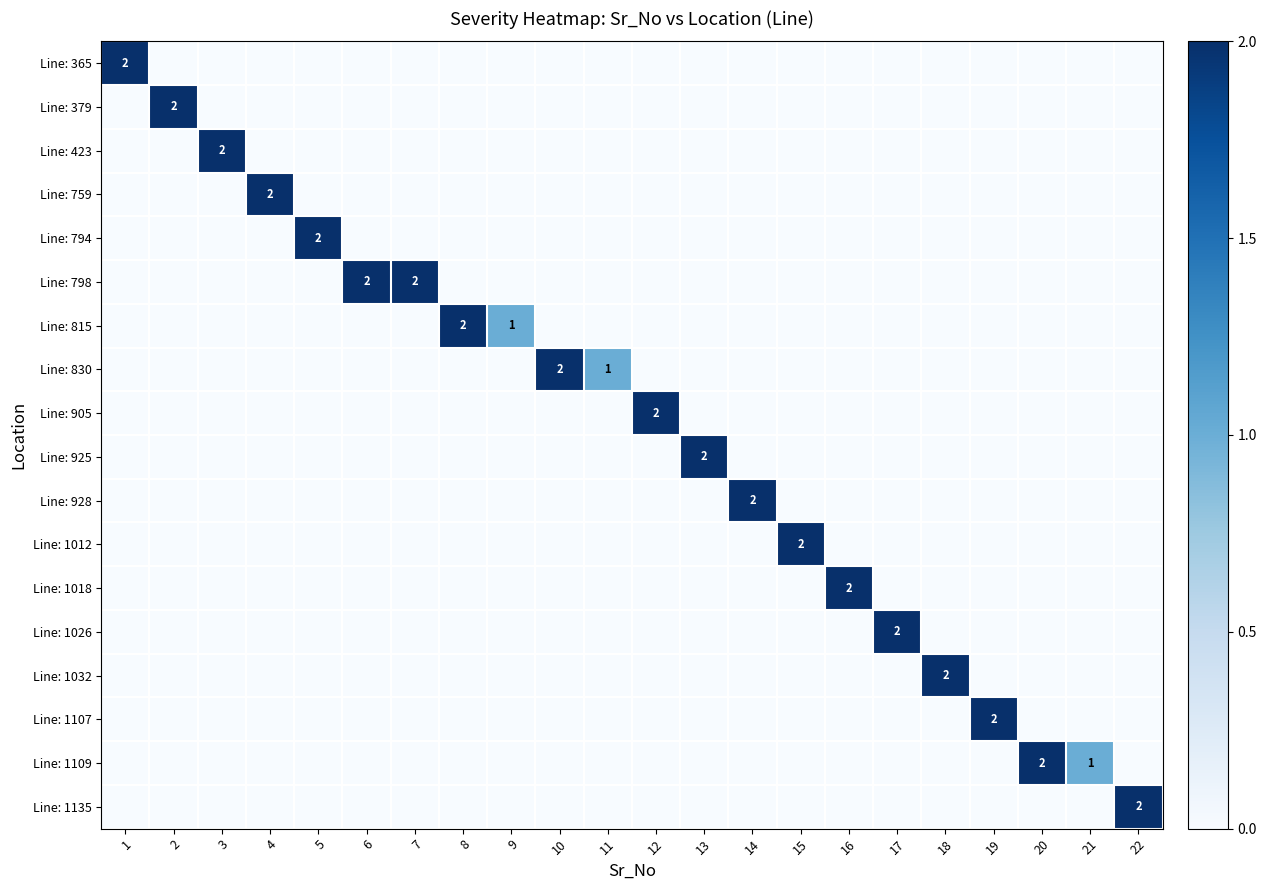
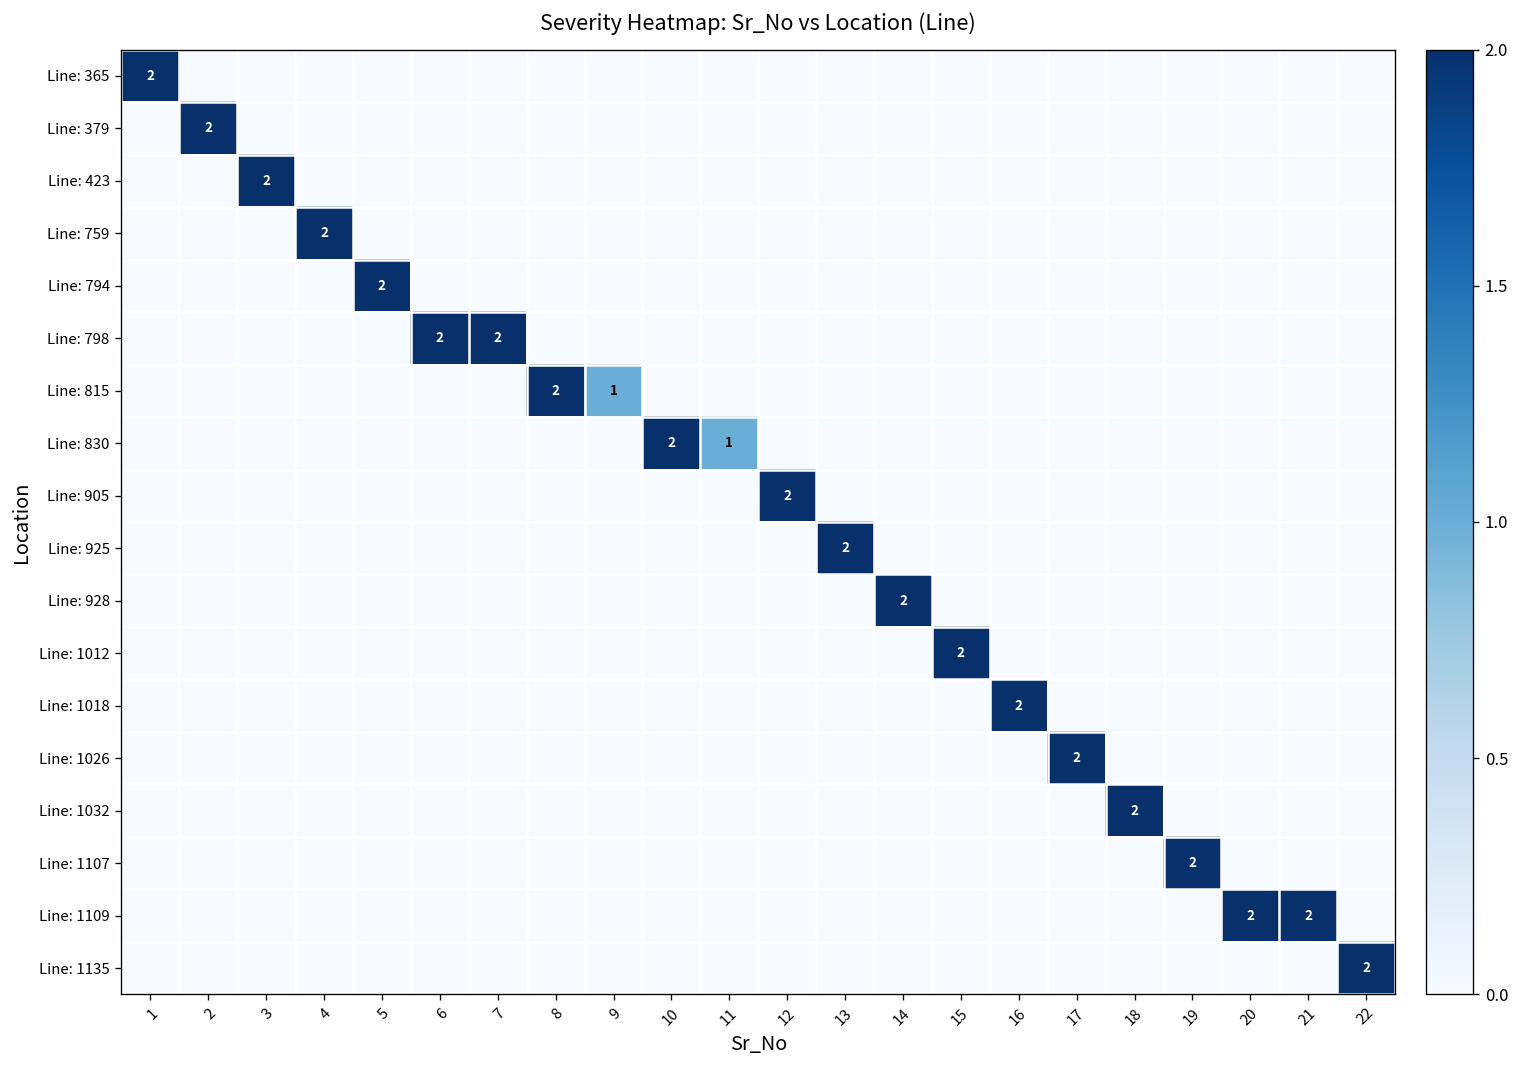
  {
    "Line: 365": {
      "1": 2
    },
    "Line: 379": {
      "2": 2
    },
    "Line: 423": {
      "3": 2
    },
    "Line: 759": {
      "4": 2
    },
    "Line: 794": {
      "5": 2
    },
    "Line: 798": {
      "6": 2,
      "7": 2
    },
    "Line: 815": {
      "8": 2,
      "9": 1
    },
    "Line: 830": {
      "10": 2,
      "11": 1
    },
    "Line: 905": {
      "12": 2
    },
    "Line: 925": {
      "13": 2
    },
    "Line: 928": {
      "14": 2
    },
    "Line: 1012": {
      "15": 2
    },
    "Line: 1018": {
      "16": 2
    },
    "Line: 1026": {
      "17": 2
    },
    "Line: 1032": {
      "18": 2
    },
    "Line: 1107": {
      "19": 2
    },
    "Line: 1109": {
      "20": 2,
-     "21": 1
+     "21": 2
    },
    "Line: 1135": {
      "22": 2
    }
  }
